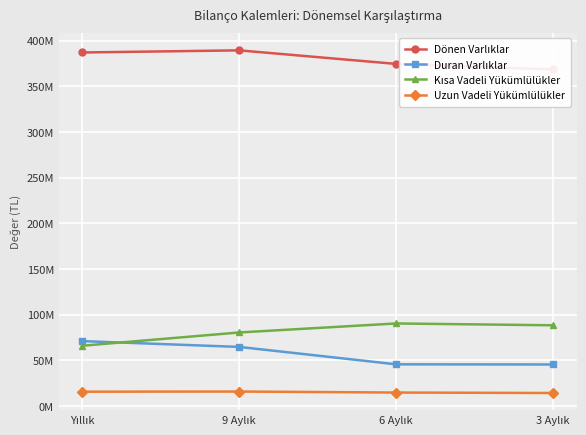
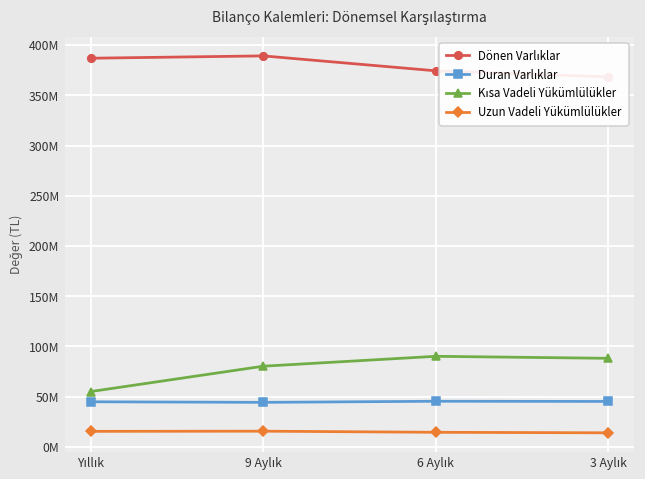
  {
    "Duran Varlıklar": {
-     "Yıllık": 70000000,
-     "9 Aylık": 60000000,
+     "Yıllık": 40000000,
+     "9 Aylık": 40000000,
      "6 Aylık": 50000000,
      "3 Aylık": 50000000
    },
    "Kısa Vadeli Yükümlülükler": {
-     "Yıllık": 70000000,
+     "Yıllık": 60000000,
      "9 Aylık": 80000000,
      "6 Aylık": 90000000,
      "3 Aylık": 90000000
    }
  }
